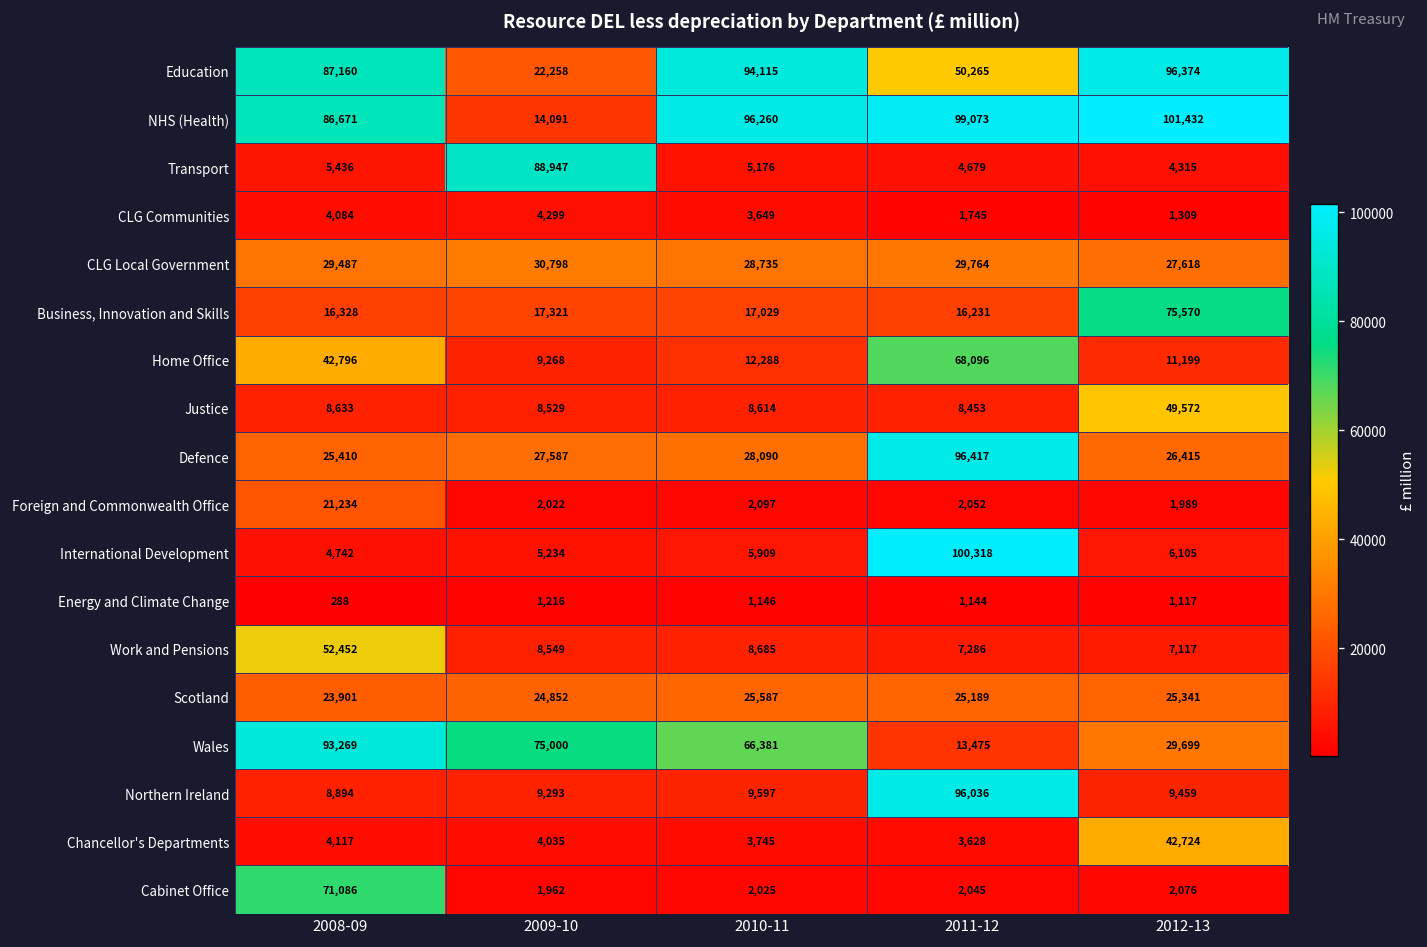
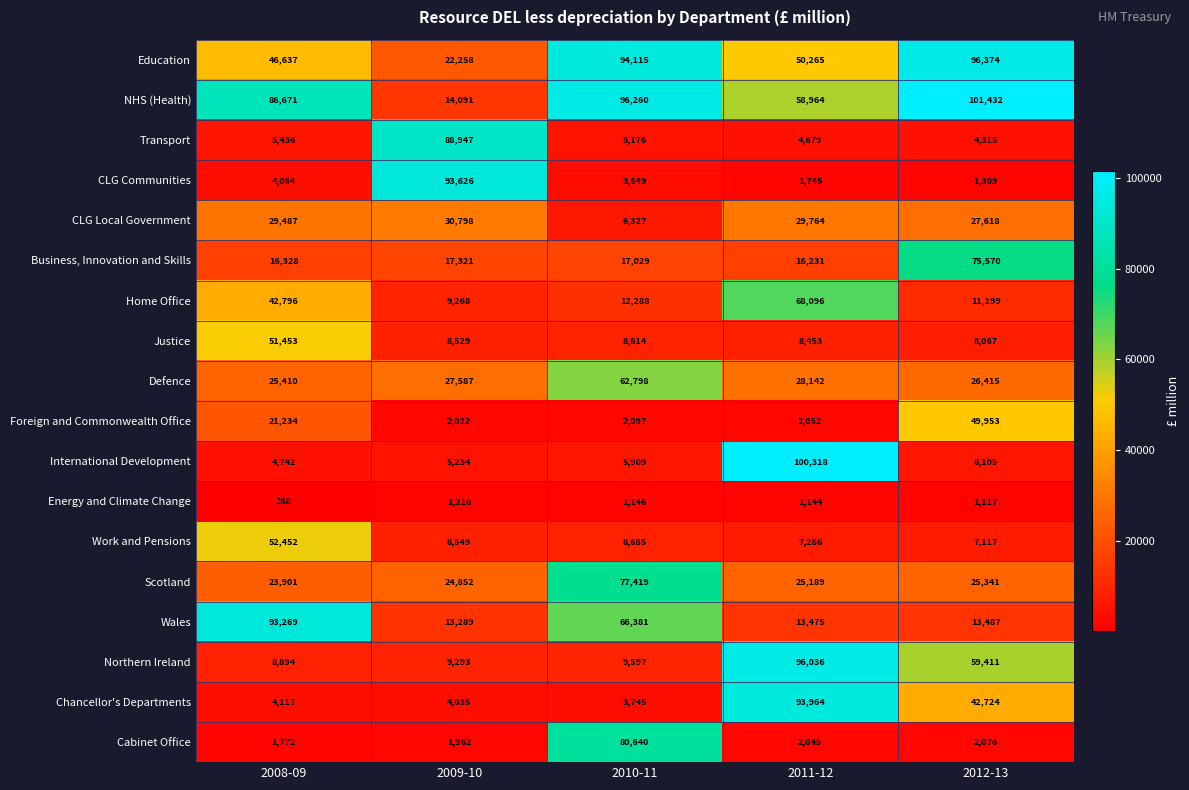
  {
    "Education": {
-     "2008-09": "87,160",
+     "2008-09": "46,637",
      "2009-10": "22,258",
      "2010-11": "94,115",
      "2011-12": "50,265",
      "2012-13": "96,374"
    },
    "NHS (Health)": {
      "2008-09": "86,671",
      "2009-10": "14,091",
      "2010-11": "96,260",
-     "2011-12": "99,073",
+     "2011-12": "58,964",
      "2012-13": "101,432"
    },
    "Transport": {
      "2008-09": "5,436",
      "2009-10": "88,947",
      "2010-11": "5,176",
      "2011-12": "4,679",
      "2012-13": "4,315"
    },
    "CLG Communities": {
      "2008-09": "4,084",
-     "2009-10": "4,299",
+     "2009-10": "93,626",
      "2010-11": "3,649",
      "2011-12": "1,745",
      "2012-13": "1,309"
    },
    "CLG Local Government": {
      "2008-09": "29,487",
      "2009-10": "30,798",
-     "2010-11": "28,735",
+     "2010-11": "6,327",
      "2011-12": "29,764",
      "2012-13": "27,618"
    },
    "Business, Innovation and Skills": {
      "2008-09": "16,328",
      "2009-10": "17,321",
      "2010-11": "17,029",
      "2011-12": "16,231",
      "2012-13": "75,570"
    },
    "Home Office": {
      "2008-09": "42,796",
      "2009-10": "9,268",
      "2010-11": "12,288",
      "2011-12": "68,096",
      "2012-13": "11,199"
    },
    "Justice": {
-     "2008-09": "8,633",
+     "2008-09": "51,453",
      "2009-10": "8,529",
      "2010-11": "8,614",
      "2011-12": "8,453",
-     "2012-13": "49,572"
+     "2012-13": "8,067"
    },
    "Defence": {
      "2008-09": "25,410",
      "2009-10": "27,587",
-     "2010-11": "28,090",
-     "2011-12": "96,417",
+     "2010-11": "62,798",
+     "2011-12": "28,142",
      "2012-13": "26,415"
    },
    "Foreign and Commonwealth Office": {
      "2008-09": "21,234",
      "2009-10": "2,022",
      "2010-11": "2,097",
      "2011-12": "2,052",
-     "2012-13": "1,989"
+     "2012-13": "49,953"
    },
    "International Development": {
      "2008-09": "4,742",
      "2009-10": "5,234",
      "2010-11": "5,909",
      "2011-12": "100,318",
      "2012-13": "6,105"
    },
    "Energy and Climate Change": {
      "2008-09": "288",
      "2009-10": "1,216",
      "2010-11": "1,146",
      "2011-12": "1,144",
      "2012-13": "1,117"
    },
    "Work and Pensions": {
      "2008-09": "52,452",
      "2009-10": "8,549",
      "2010-11": "8,685",
      "2011-12": "7,286",
      "2012-13": "7,117"
    },
    "Scotland": {
      "2008-09": "23,901",
      "2009-10": "24,852",
-     "2010-11": "25,587",
+     "2010-11": "77,419",
      "2011-12": "25,189",
      "2012-13": "25,341"
    },
    "Wales": {
      "2008-09": "93,269",
-     "2009-10": "75,000",
+     "2009-10": "13,289",
      "2010-11": "66,381",
      "2011-12": "13,475",
-     "2012-13": "29,699"
+     "2012-13": "13,487"
    },
    "Northern Ireland": {
      "2008-09": "8,894",
      "2009-10": "9,293",
      "2010-11": "9,597",
      "2011-12": "96,036",
-     "2012-13": "9,459"
+     "2012-13": "59,411"
    },
    "Chancellor's Departments": {
      "2008-09": "4,117",
      "2009-10": "4,035",
      "2010-11": "3,745",
-     "2011-12": "3,628",
+     "2011-12": "93,964",
      "2012-13": "42,724"
    },
    "Cabinet Office": {
-     "2008-09": "71,086",
+     "2008-09": "1,772",
      "2009-10": "1,962",
-     "2010-11": "2,025",
+     "2010-11": "80,640",
      "2011-12": "2,045",
      "2012-13": "2,076"
    }
  }
